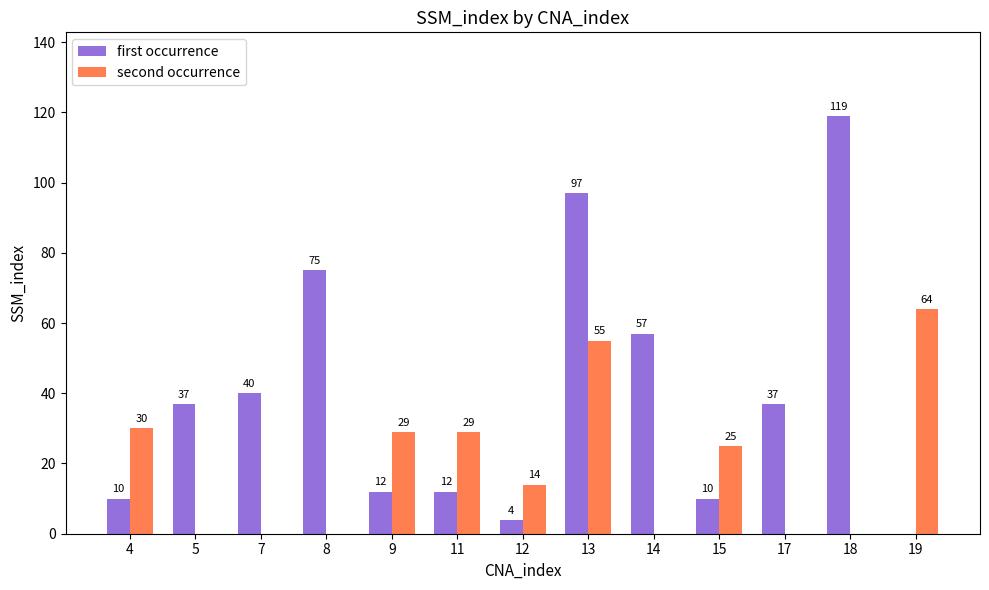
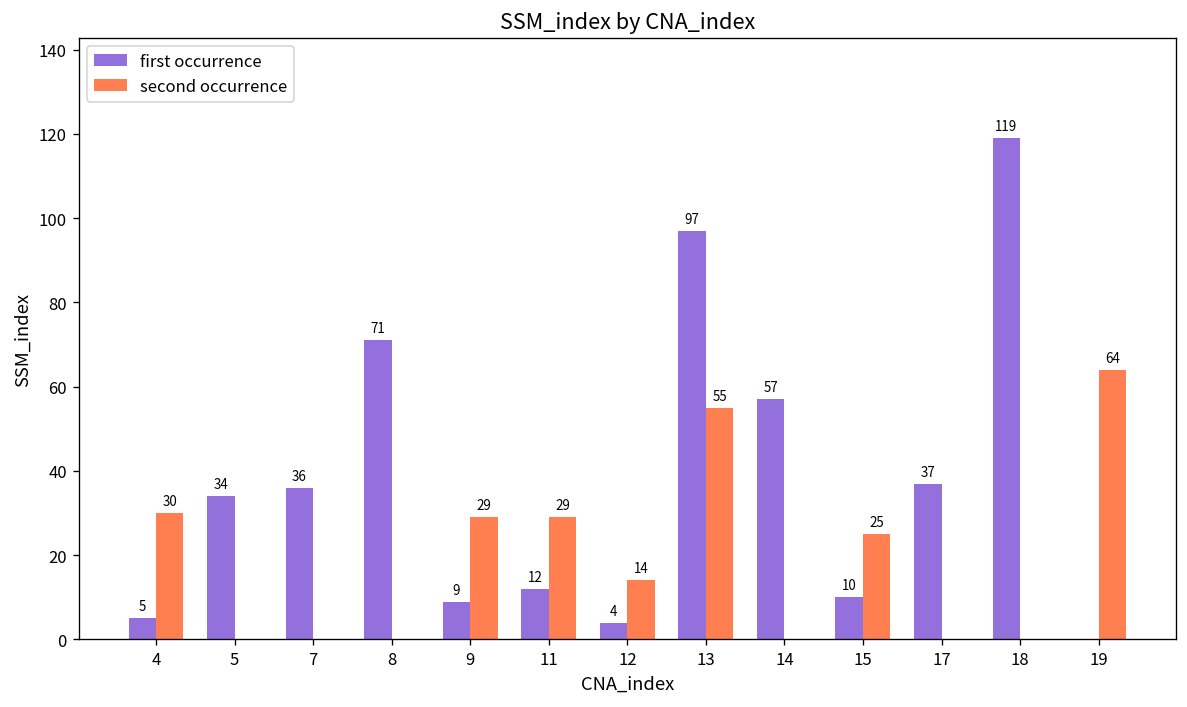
  {
    "first occurrence": {
-     "4": 10,
-     "5": 37,
-     "7": 40,
-     "8": 75,
-     "9": 12,
+     "4": 5,
+     "5": 34,
+     "7": 36,
+     "8": 71,
+     "9": 9,
      "11": 12,
      "12": 4,
      "13": 97,
      "14": 57,
      "15": 10,
      "17": 37,
      "18": 119
    },
    "second occurrence": {
      "4": 30,
      "9": 29,
      "11": 29,
      "12": 14,
      "13": 55,
      "15": 25,
      "19": 64
    }
  }
